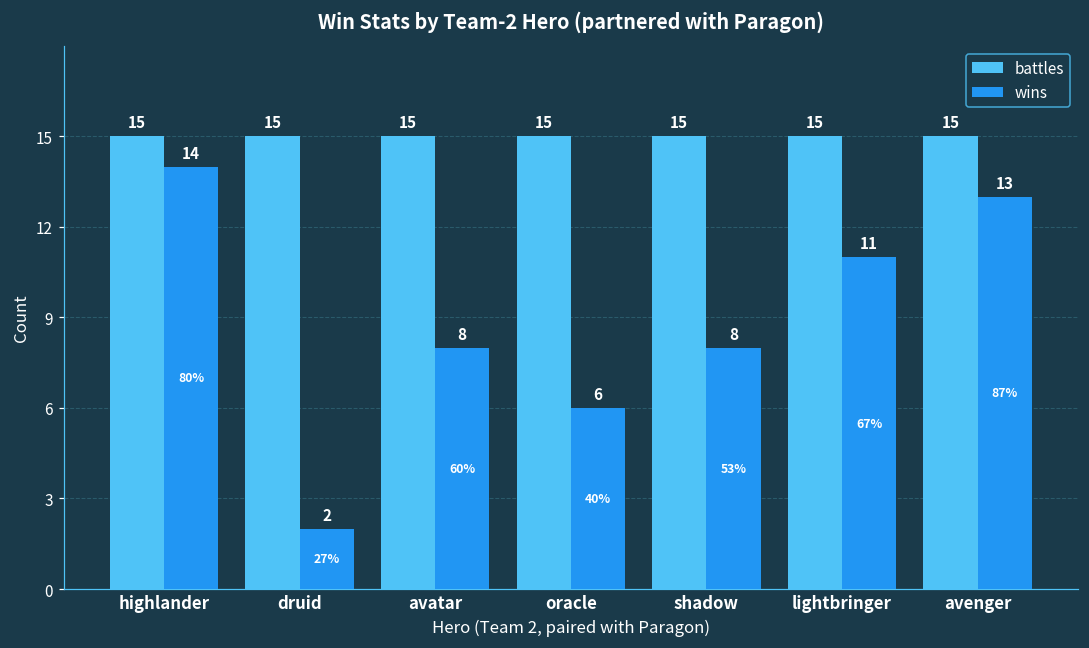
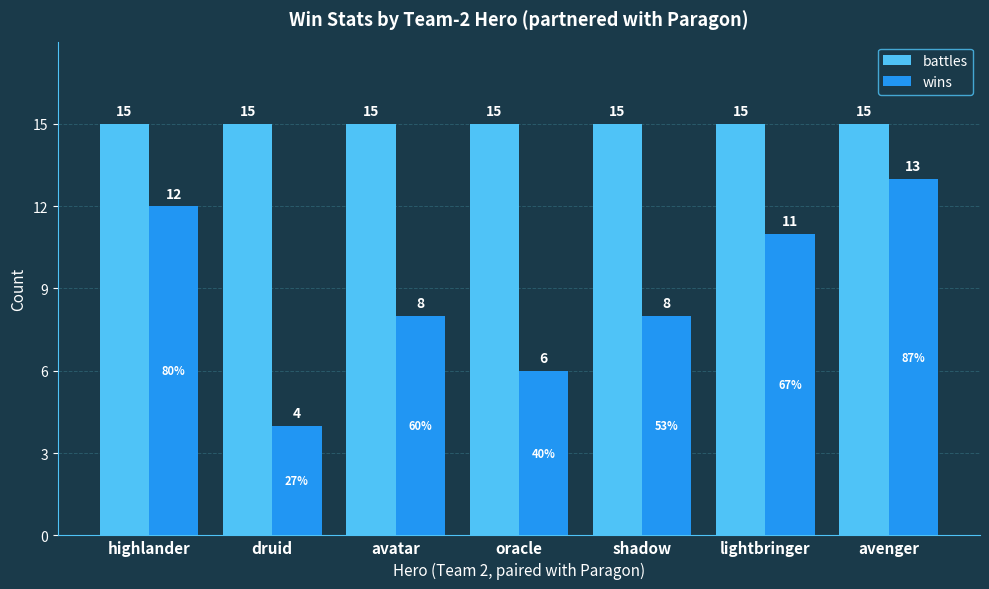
  {
    "battles": {
      "highlander": 15,
      "druid": 15,
      "avatar": 15,
      "oracle": 15,
      "shadow": 15,
      "lightbringer": 15,
      "avenger": 15
    },
    "wins": {
-     "highlander": 14,
-     "druid": 2,
+     "highlander": 12,
+     "druid": 4,
      "avatar": 8,
      "oracle": 6,
      "shadow": 8,
      "lightbringer": 11,
      "avenger": 13
    }
  }
